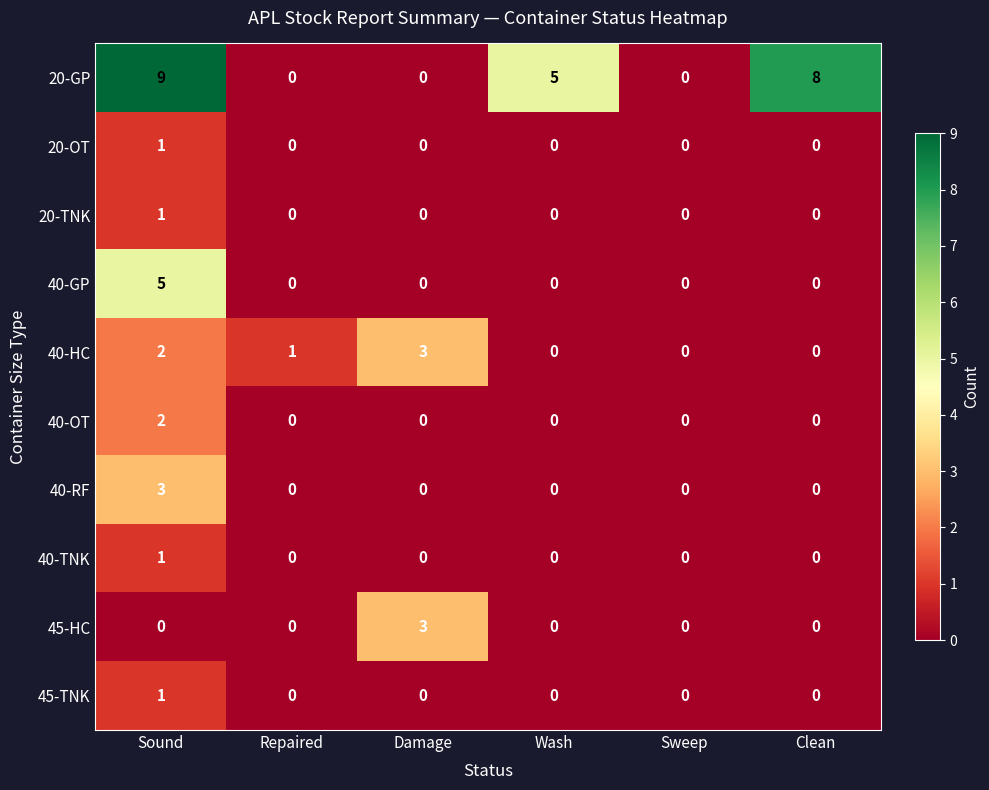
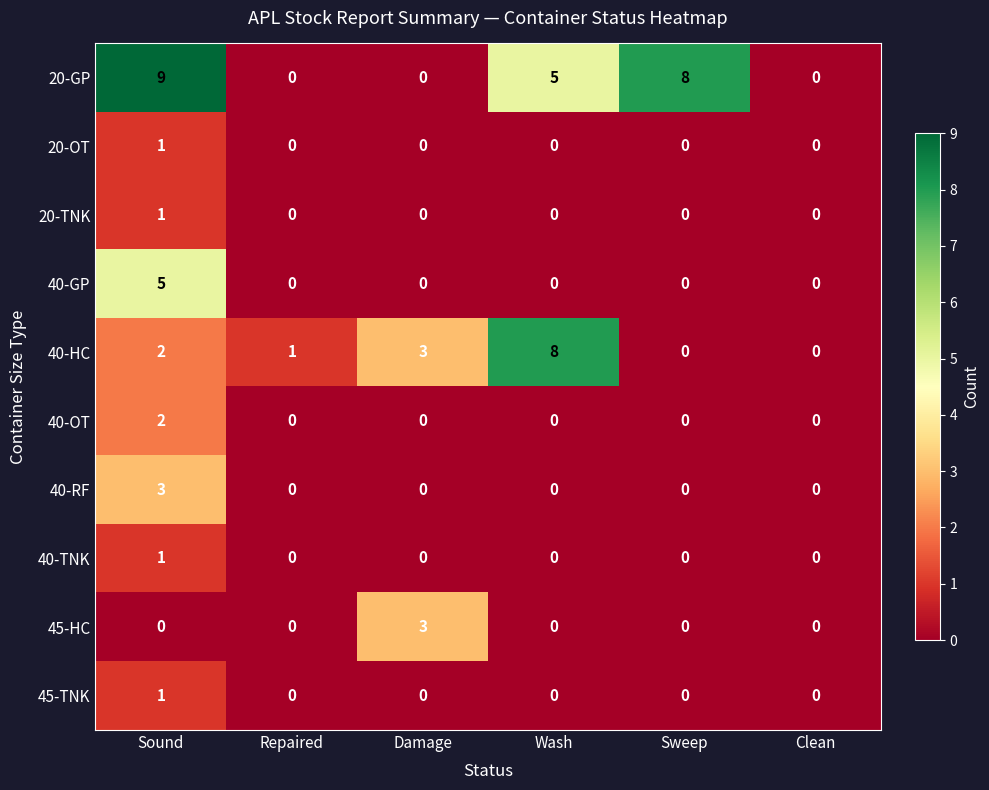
  {
    "20-GP": {
      "Sound": 9,
      "Repaired": 0,
      "Damage": 0,
      "Wash": 5,
-     "Sweep": 0,
-     "Clean": 8
+     "Sweep": 8,
+     "Clean": 0
    },
    "20-OT": {
      "Sound": 1,
      "Repaired": 0,
      "Damage": 0,
      "Wash": 0,
      "Sweep": 0,
      "Clean": 0
    },
    "20-TNK": {
      "Sound": 1,
      "Repaired": 0,
      "Damage": 0,
      "Wash": 0,
      "Sweep": 0,
      "Clean": 0
    },
    "40-GP": {
      "Sound": 5,
      "Repaired": 0,
      "Damage": 0,
      "Wash": 0,
      "Sweep": 0,
      "Clean": 0
    },
    "40-HC": {
      "Sound": 2,
      "Repaired": 1,
      "Damage": 3,
-     "Wash": 0,
+     "Wash": 8,
      "Sweep": 0,
      "Clean": 0
    },
    "40-OT": {
      "Sound": 2,
      "Repaired": 0,
      "Damage": 0,
      "Wash": 0,
      "Sweep": 0,
      "Clean": 0
    },
    "40-RF": {
      "Sound": 3,
      "Repaired": 0,
      "Damage": 0,
      "Wash": 0,
      "Sweep": 0,
      "Clean": 0
    },
    "40-TNK": {
      "Sound": 1,
      "Repaired": 0,
      "Damage": 0,
      "Wash": 0,
      "Sweep": 0,
      "Clean": 0
    },
    "45-HC": {
      "Sound": 0,
      "Repaired": 0,
      "Damage": 3,
      "Wash": 0,
      "Sweep": 0,
      "Clean": 0
    },
    "45-TNK": {
      "Sound": 1,
      "Repaired": 0,
      "Damage": 0,
      "Wash": 0,
      "Sweep": 0,
      "Clean": 0
    }
  }
